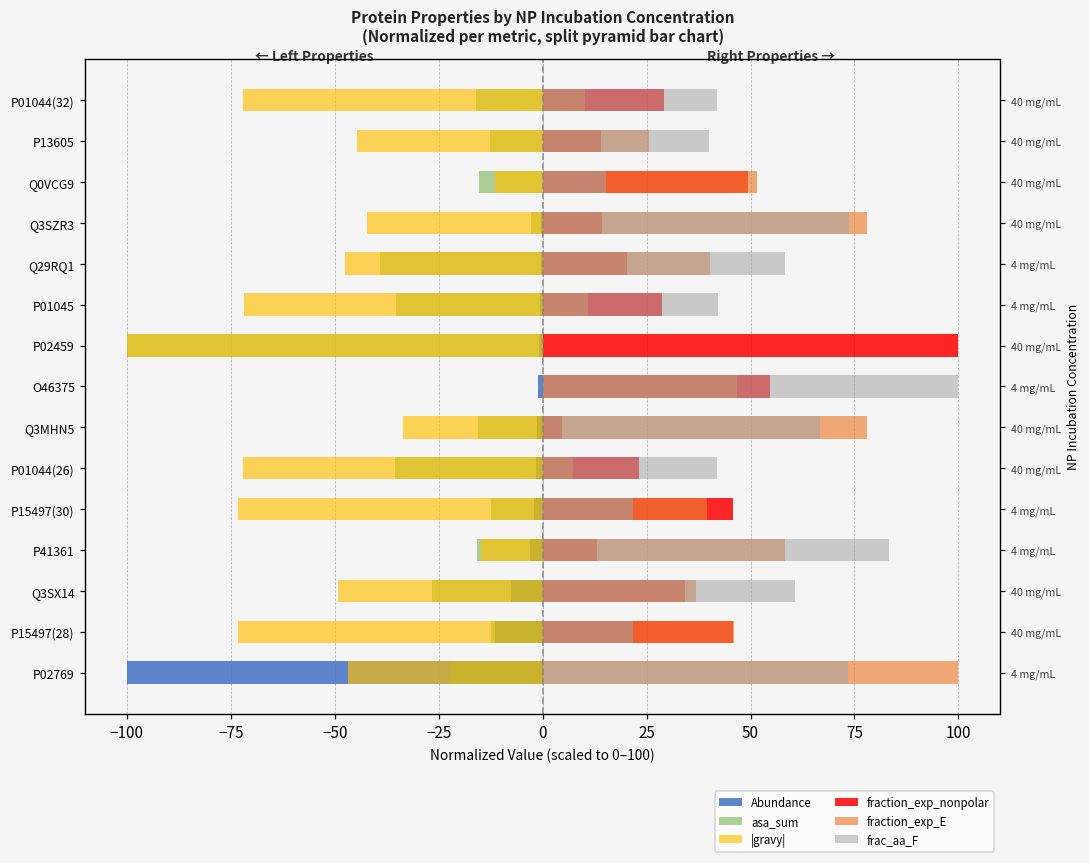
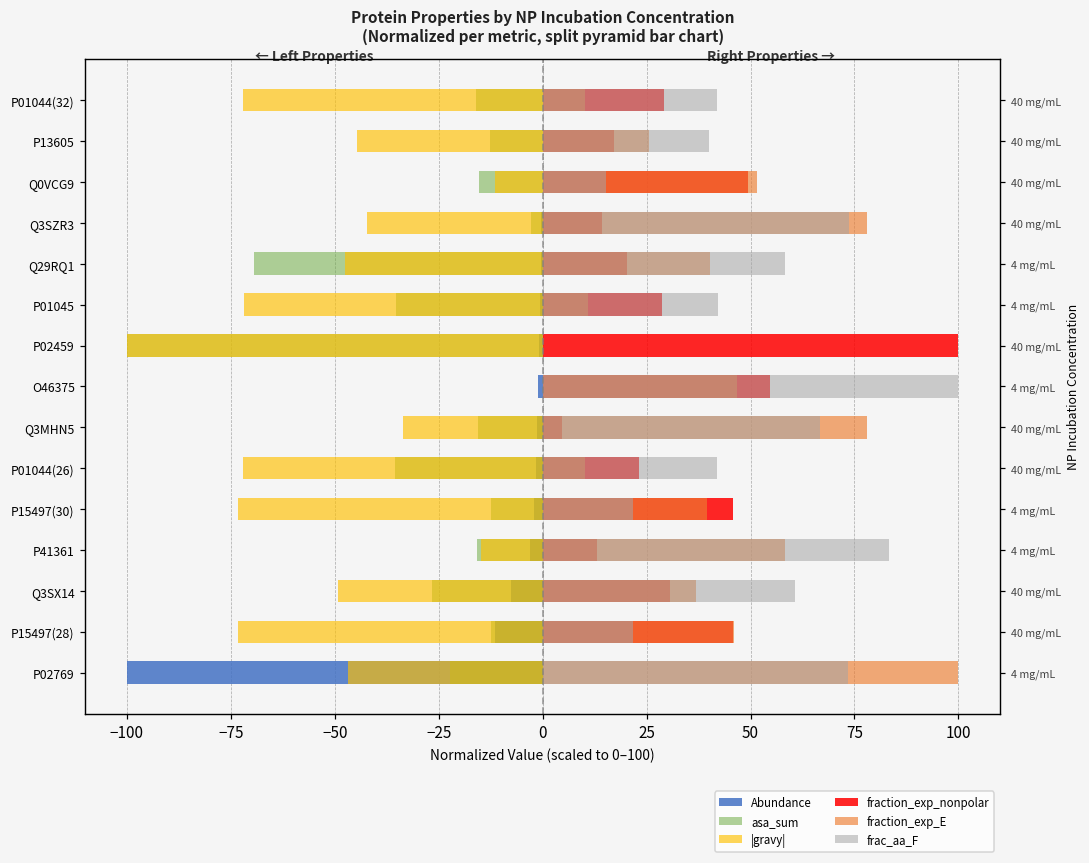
  {
    "Abundance": {
      "P01044(32)": 0,
      "O46375": -1,
      "P02769": -100
    },
    "asa_sum": {
      "Q0VCG9": -15,
-     "Q29RQ1": -39,
+     "Q29RQ1": -69,
      "P02459": -100,
      "O46375": 0,
      "P41361": -16
    },
    "|gravy|": {
      "P01044(32)": -72,
      "P13605": -45,
      "Q3SZR3": -42,
      "P01045": -72,
      "P02459": -100,
      "O46375": 0,
      "Q3MHN5": -34,
      "P01044(26)": -72,
      "P15497(30)": -73,
      "Q3SX14": -49,
      "P15497(28)": -73
    },
    "fraction_exp_nonpolar": {
-     "P13605": 14,
+     "P13605": 17,
      "P02459": 100,
      "P15497(30)": 46,
-     "Q3SX14": 34,
+     "Q3SX14": 31,
      "P15497(28)": 46,
      "P02769": 0
    },
    "fraction_exp_E": {
      "Q0VCG9": 52,
      "Q3SZR3": 78,
      "P02459": 0,
      "Q3MHN5": 78,
-     "P01044(26)": 7,
+     "P01044(26)": 10,
      "P15497(28)": 46,
      "P02769": 100
    },
    "frac_aa_F": {
      "P01044(32)": 42,
      "P13605": 40,
      "Q29RQ1": 58,
      "P01045": 42,
      "P02459": 0,
      "O46375": 100,
      "P01044(26)": 42,
      "P41361": 83,
      "Q3SX14": 61
    }
  }
